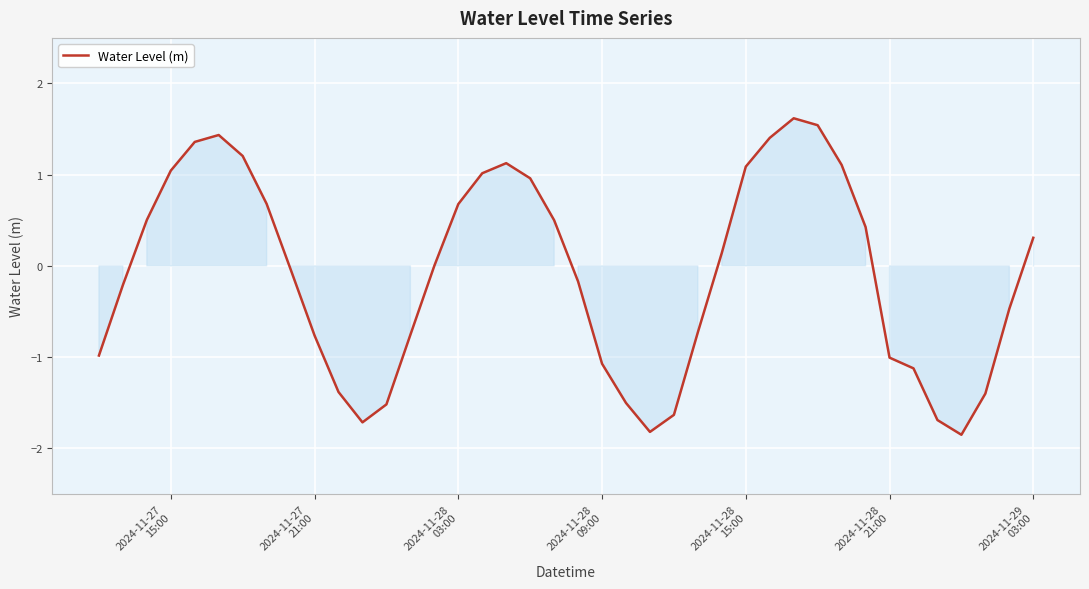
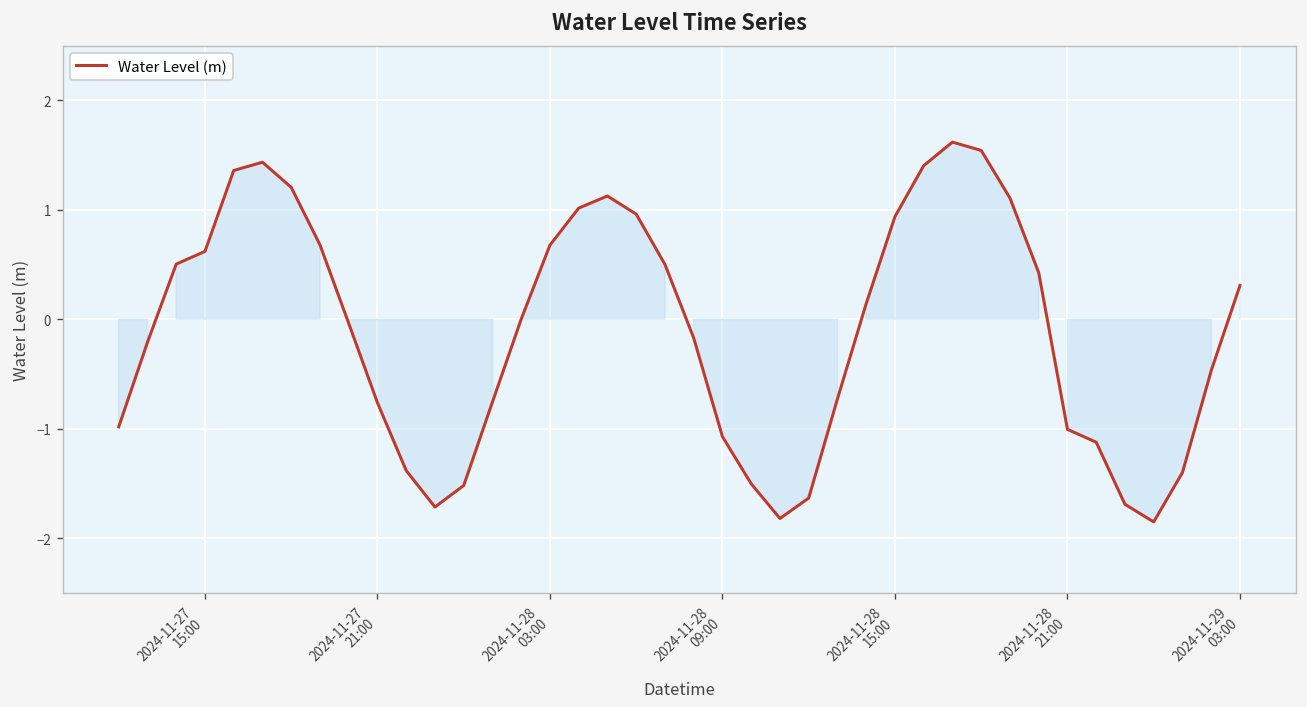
  {
-   "2024-11-27 15:00": 1.0,
+   "2024-11-27 15:00": 0.6,
    "2024-11-27 21:00": -0.8,
    "2024-11-28 03:00": 0.7,
    "2024-11-28 09:00": -1.1,
-   "2024-11-28 15:00": 1.1,
+   "2024-11-28 15:00": 0.9,
    "2024-11-28 21:00": -1.0,
    "2024-11-29 03:00": 0.3
  }
